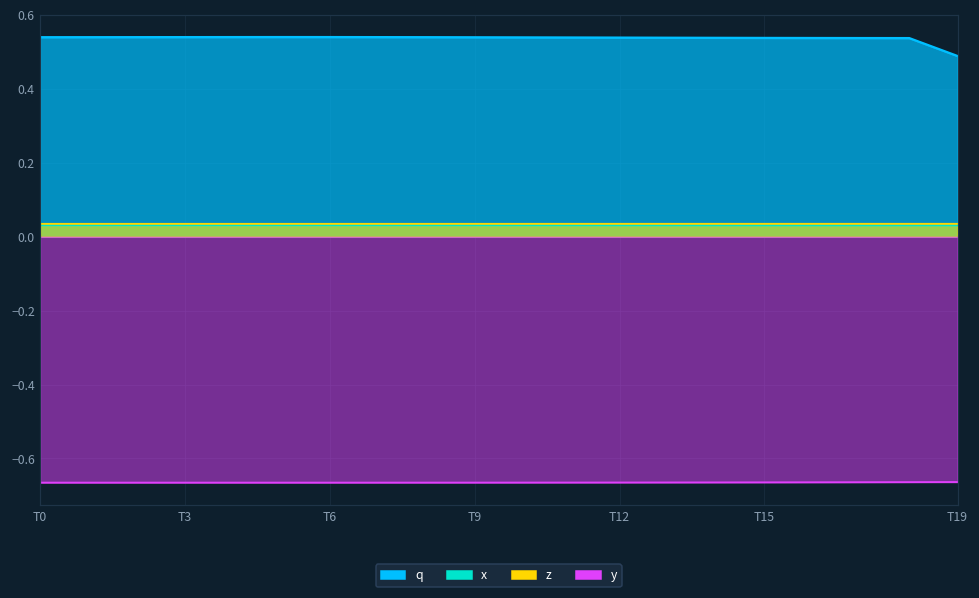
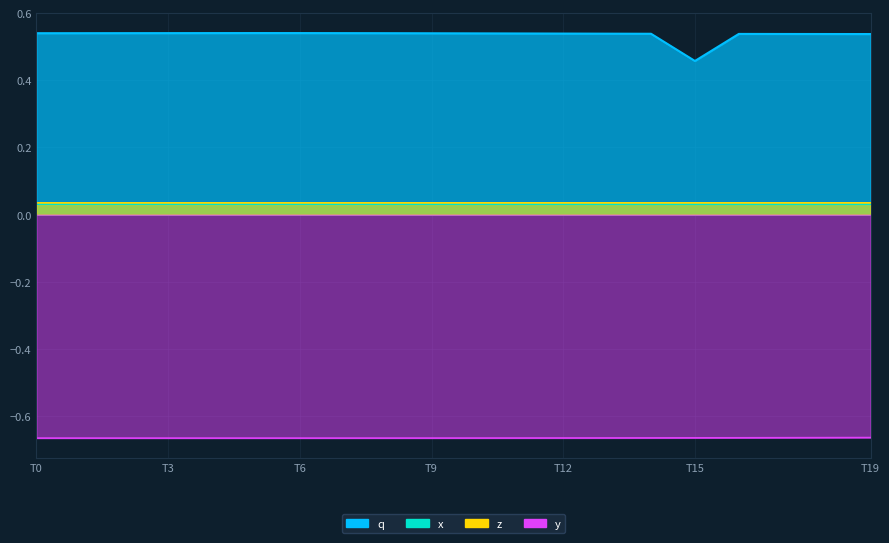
  {
    "q": {
      "T0": 0.54,
      "T3": 0.54,
      "T6": 0.54,
      "T9": 0.54,
      "T12": 0.54,
-     "T15": 0.54,
-     "T19": 0.49
+     "T15": 0.46,
+     "T19": 0.54
    }
  }
